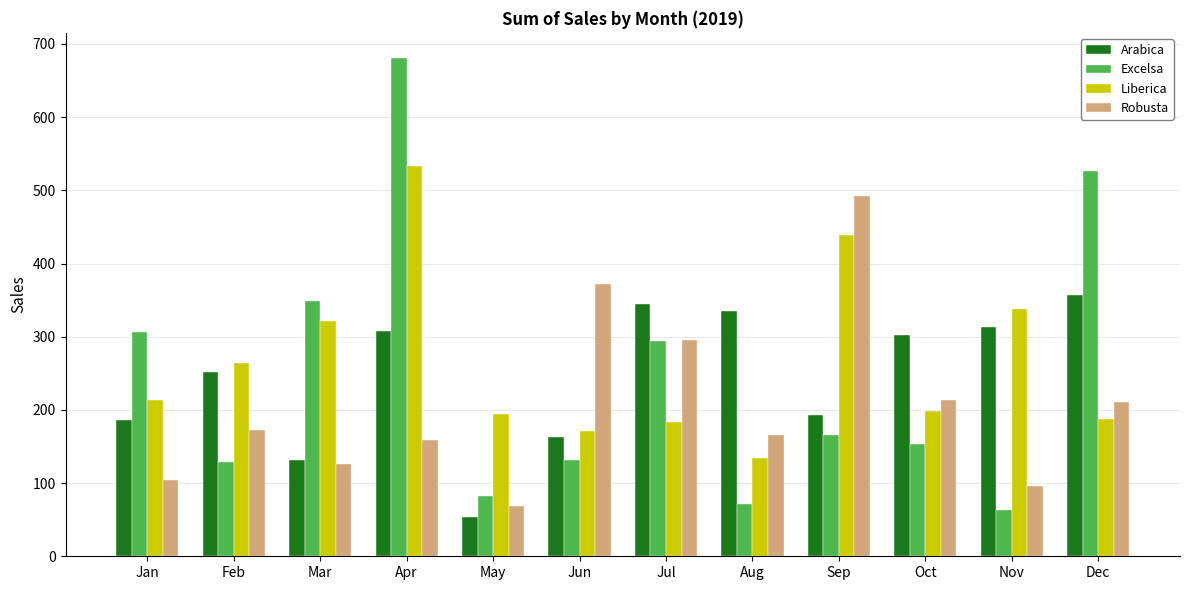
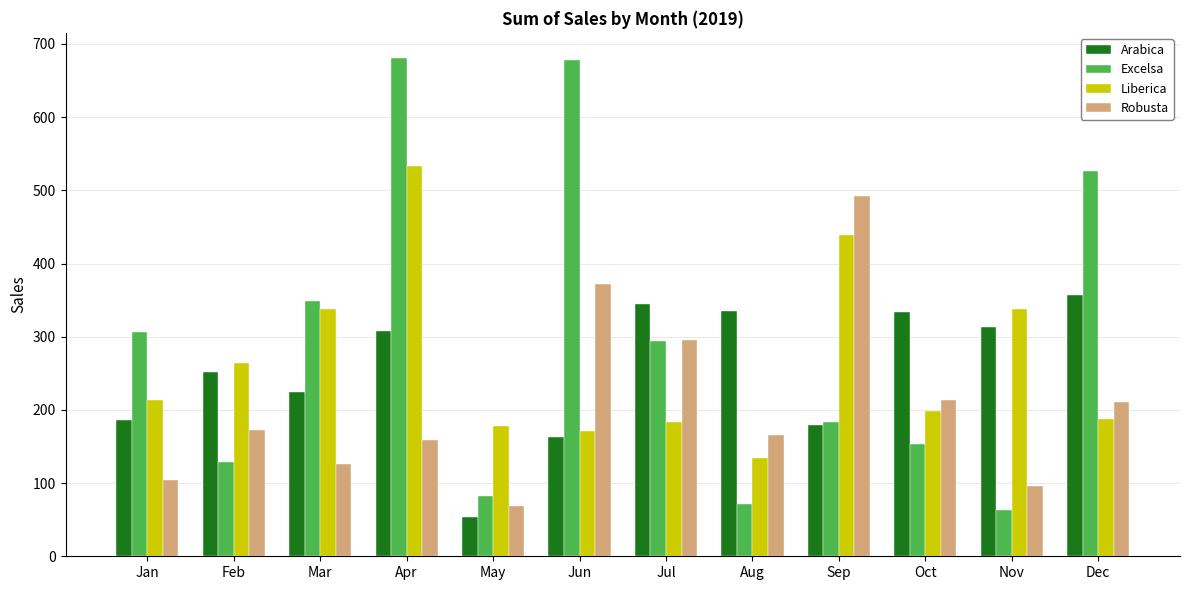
  {
    "Arabica": {
      "Jan": 190,
      "Feb": 250,
-     "Mar": 130,
+     "Mar": 220,
      "Apr": 310,
      "May": 50,
      "Jun": 160,
      "Jul": 350,
      "Aug": 330,
-     "Sep": 190,
-     "Oct": 300,
+     "Sep": 180,
+     "Oct": 330,
      "Nov": 310,
      "Dec": 360
    },
    "Excelsa": {
      "Jan": 310,
      "Feb": 130,
      "Mar": 350,
      "Apr": 680,
      "May": 80,
-     "Jun": 130,
+     "Jun": 680,
      "Jul": 290,
      "Aug": 70,
-     "Sep": 170,
+     "Sep": 180,
      "Oct": 150,
      "Nov": 60,
      "Dec": 530
    },
    "Liberica": {
      "Jan": 210,
      "Feb": 260,
-     "Mar": 320,
+     "Mar": 340,
      "Apr": 530,
-     "May": 190,
+     "May": 180,
      "Jun": 170,
      "Jul": 180,
      "Aug": 130,
      "Sep": 440,
      "Oct": 200,
      "Nov": 340,
      "Dec": 190
    },
    "Robusta": {
      "Jan": 100,
      "Feb": 170,
      "Mar": 130,
      "Apr": 160,
      "May": 70,
      "Jun": 370,
      "Jul": 300,
      "Aug": 170,
      "Sep": 490,
      "Oct": 210,
      "Nov": 100,
      "Dec": 210
    }
  }
